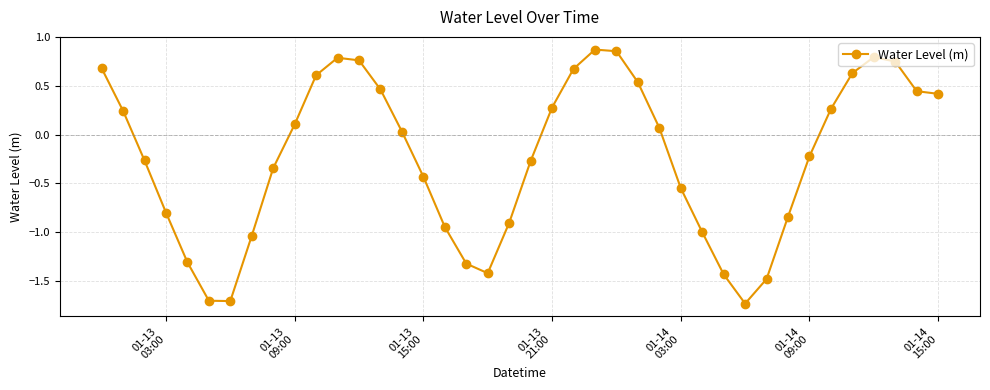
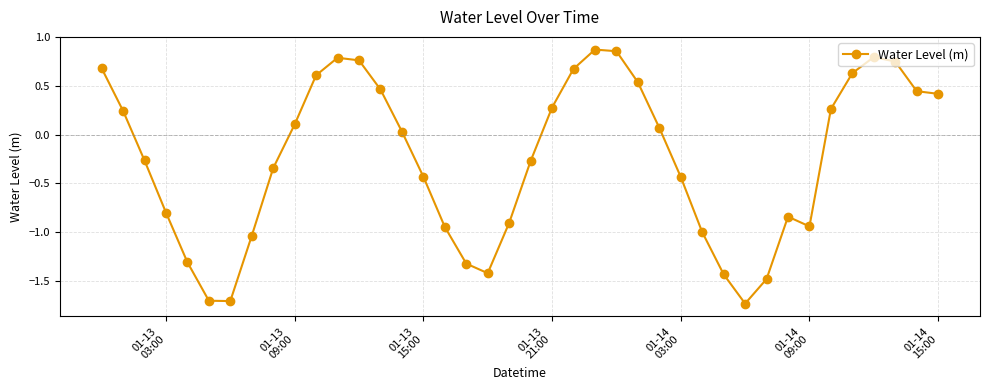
  {
    "01-13 03:00": -0.8,
    "01-13 09:00": 0.1,
    "01-13 15:00": -0.4,
    "01-13 21:00": 0.3,
-   "01-14 03:00": -0.5,
-   "01-14 09:00": -0.2,
+   "01-14 03:00": -0.4,
+   "01-14 09:00": -0.9,
    "01-14 15:00": 0.4
  }
